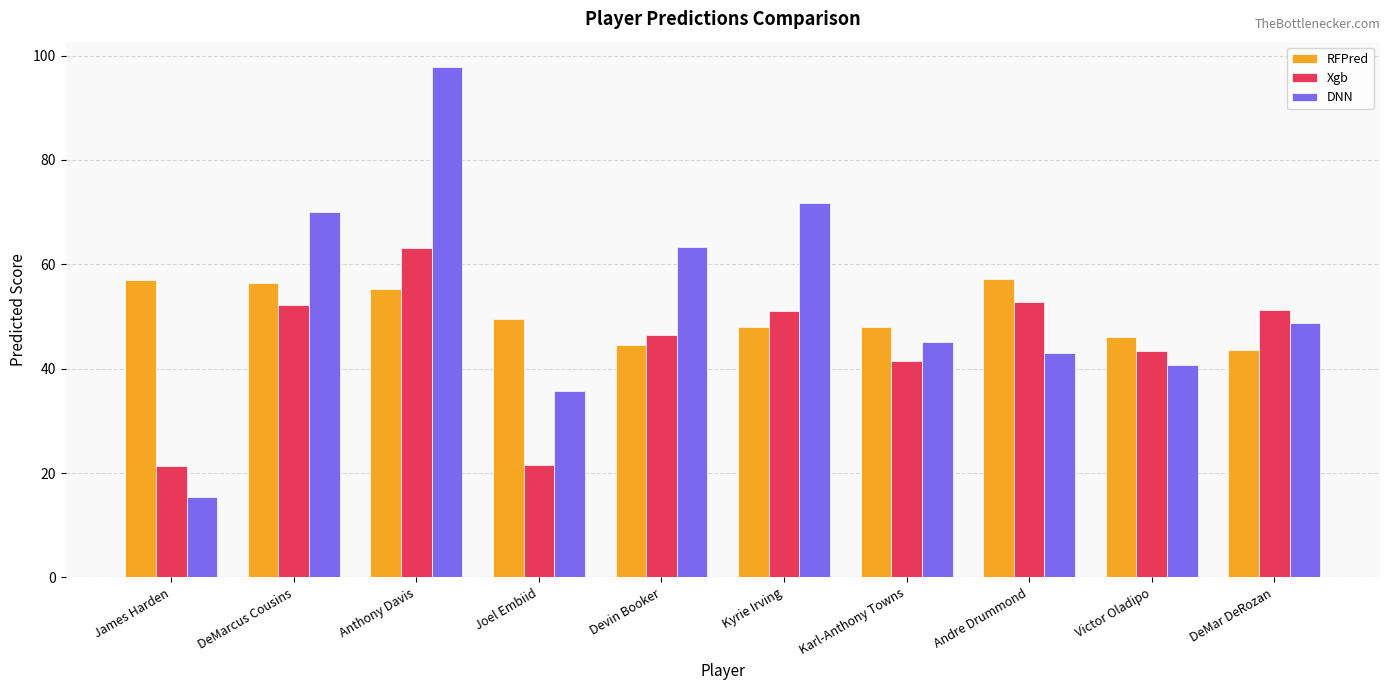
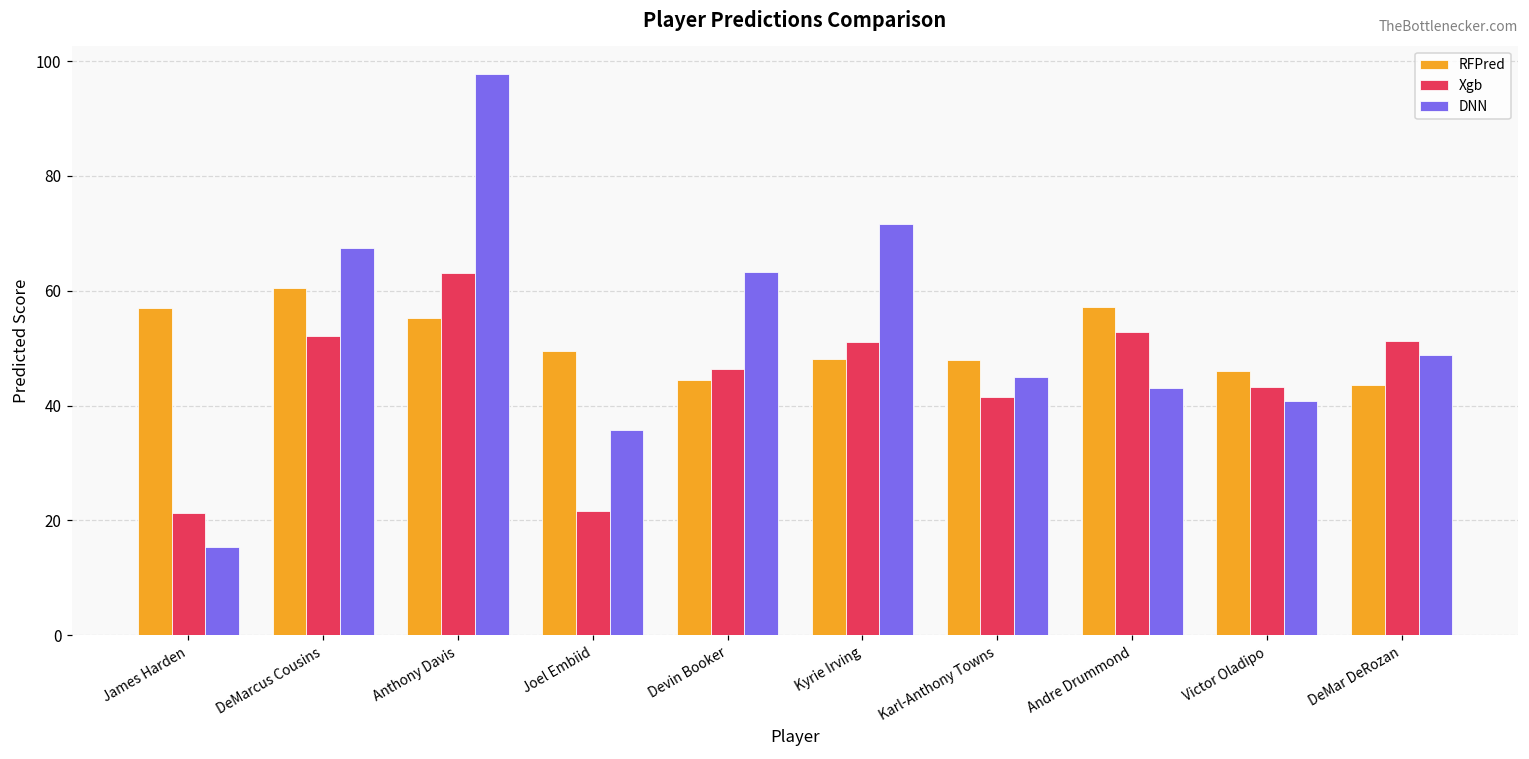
  {
    "RFPred": {
      "James Harden": 57,
-     "DeMarcus Cousins": 56,
+     "DeMarcus Cousins": 61,
      "Anthony Davis": 55,
      "Joel Embiid": 49,
      "Devin Booker": 44,
      "Kyrie Irving": 48,
      "Karl-Anthony Towns": 48,
      "Andre Drummond": 57,
      "Victor Oladipo": 46,
      "DeMar DeRozan": 44
    },
    "Xgb": {
      "James Harden": 21,
      "DeMarcus Cousins": 52,
      "Anthony Davis": 63,
      "Joel Embiid": 22,
      "Devin Booker": 46,
      "Kyrie Irving": 51,
      "Karl-Anthony Towns": 41,
      "Andre Drummond": 53,
      "Victor Oladipo": 43,
      "DeMar DeRozan": 51
    },
    "DNN": {
      "James Harden": 15,
-     "DeMarcus Cousins": 70,
+     "DeMarcus Cousins": 67,
      "Anthony Davis": 98,
      "Joel Embiid": 36,
      "Devin Booker": 63,
      "Kyrie Irving": 72,
      "Karl-Anthony Towns": 45,
      "Andre Drummond": 43,
      "Victor Oladipo": 41,
      "DeMar DeRozan": 49
    }
  }
